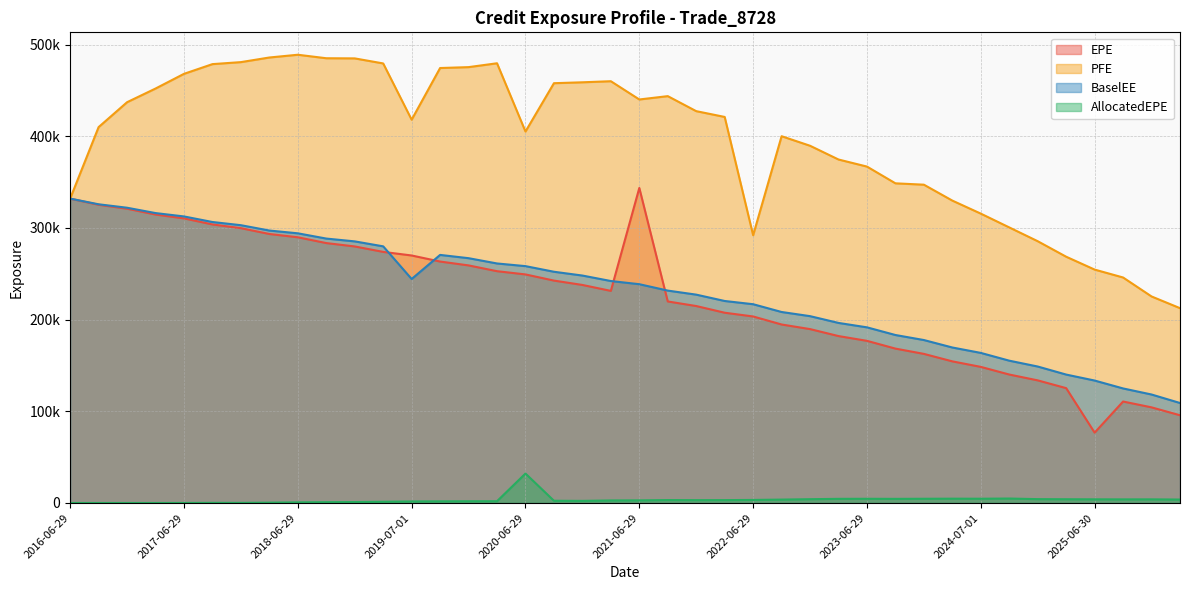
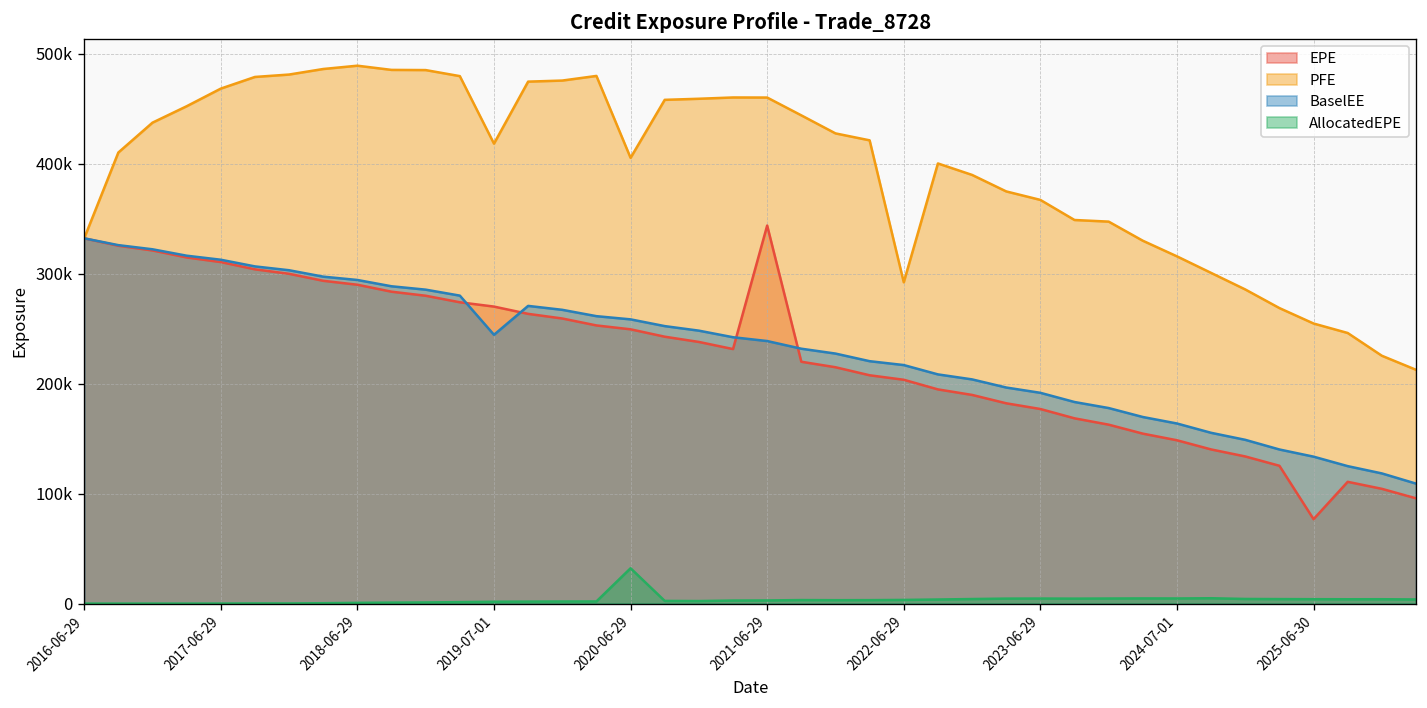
  {
    "EPE": {
      "2018-06-29": 290000,
      "2019-07-01": 270000,
      "2020-06-29": 250000,
      "2021-06-29": 340000,
      "2022-06-29": 200000,
      "2023-06-29": 180000,
      "2024-07-01": 150000,
      "2025-06-30": 80000
    },
    "PFE": {
      "2017-06-29": 470000,
      "2018-06-29": 490000,
      "2019-07-01": 420000,
      "2020-06-29": 410000,
-     "2021-06-29": 440000,
+     "2021-06-29": 460000,
      "2022-06-29": 290000,
      "2023-06-29": 370000,
      "2024-07-01": 320000,
      "2025-06-30": 250000
    },
    "BaselEE": {
      "2018-06-29": 290000,
      "2019-07-01": 240000,
      "2020-06-29": 260000,
      "2021-06-29": 240000,
      "2022-06-29": 220000,
      "2023-06-29": 190000,
      "2024-07-01": 160000,
      "2025-06-30": 130000
    },
    "AllocatedEPE": {
      "2016-06-29": 0,
      "2017-06-29": 0,
      "2018-06-29": 0,
      "2019-07-01": 0,
      "2020-06-29": 30000,
      "2021-06-29": 0,
      "2022-06-29": 0,
      "2023-06-29": 0,
      "2024-07-01": 0,
      "2025-06-30": 0
    }
  }
